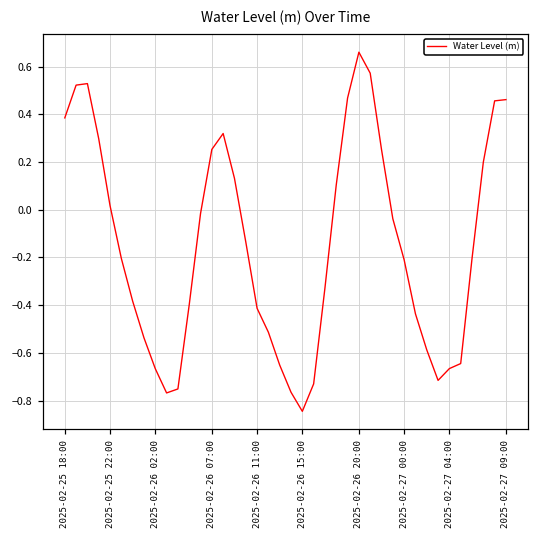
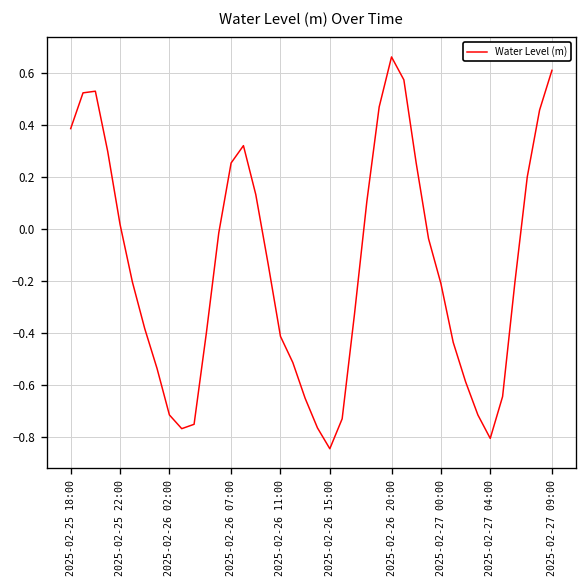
  {
    "2025-02-25 18:00": 0.38,
    "2025-02-25 22:00": 0.02,
-   "2025-02-26 02:00": -0.67,
+   "2025-02-26 02:00": -0.72,
    "2025-02-26 07:00": 0.25,
    "2025-02-26 11:00": -0.41,
    "2025-02-26 15:00": -0.85,
    "2025-02-26 20:00": 0.66,
    "2025-02-27 00:00": -0.21,
-   "2025-02-27 04:00": -0.67,
-   "2025-02-27 09:00": 0.46
+   "2025-02-27 04:00": -0.81,
+   "2025-02-27 09:00": 0.61
  }
